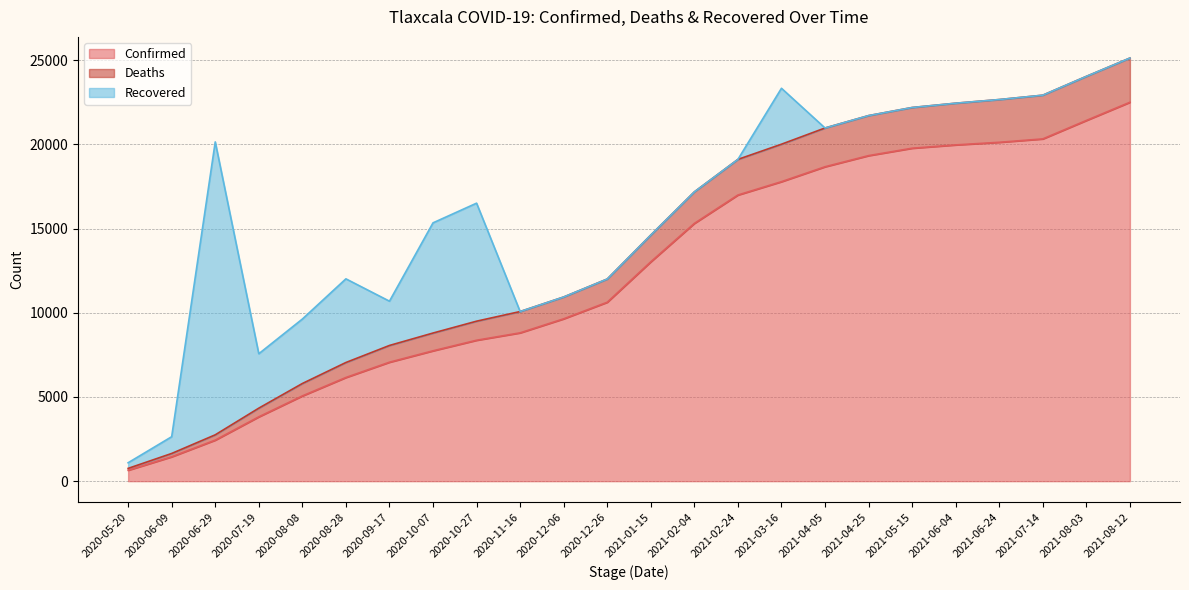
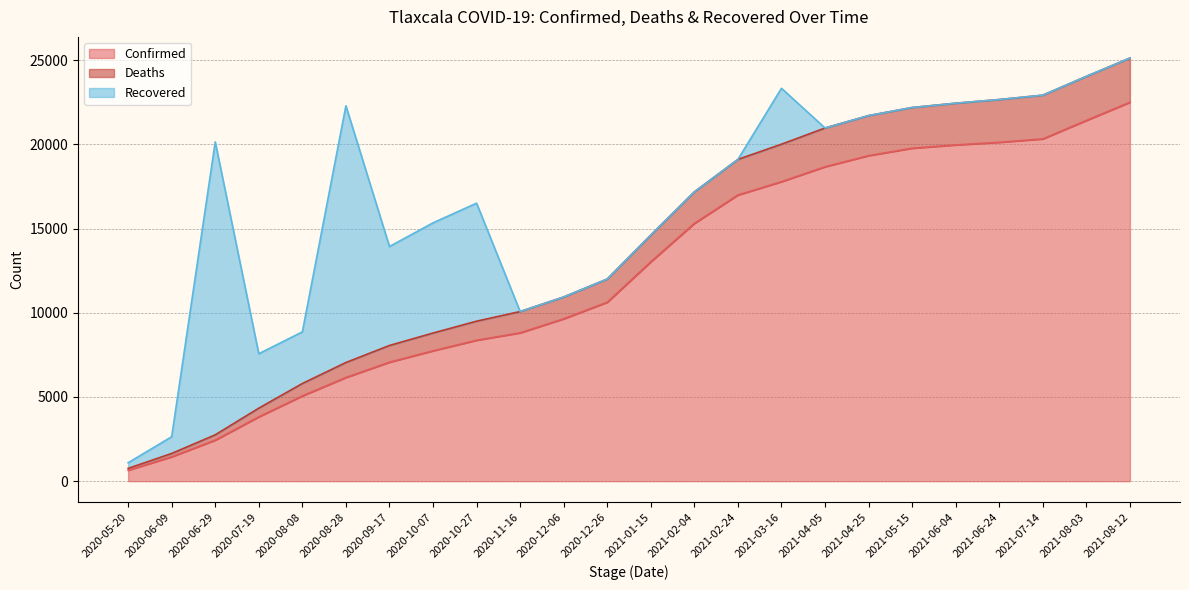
  {
    "Recovered": {
      "2020-05-20": 300,
      "2020-06-09": 1000,
      "2020-06-29": 17400,
      "2020-07-19": 3200,
-     "2020-08-08": 3800,
-     "2020-08-28": 5000,
-     "2020-09-17": 2600,
+     "2020-08-08": 3100,
+     "2020-08-28": 15200,
+     "2020-09-17": 5900,
      "2020-10-07": 6500,
      "2020-10-27": 7000,
      "2021-03-16": 3300
    }
  }
